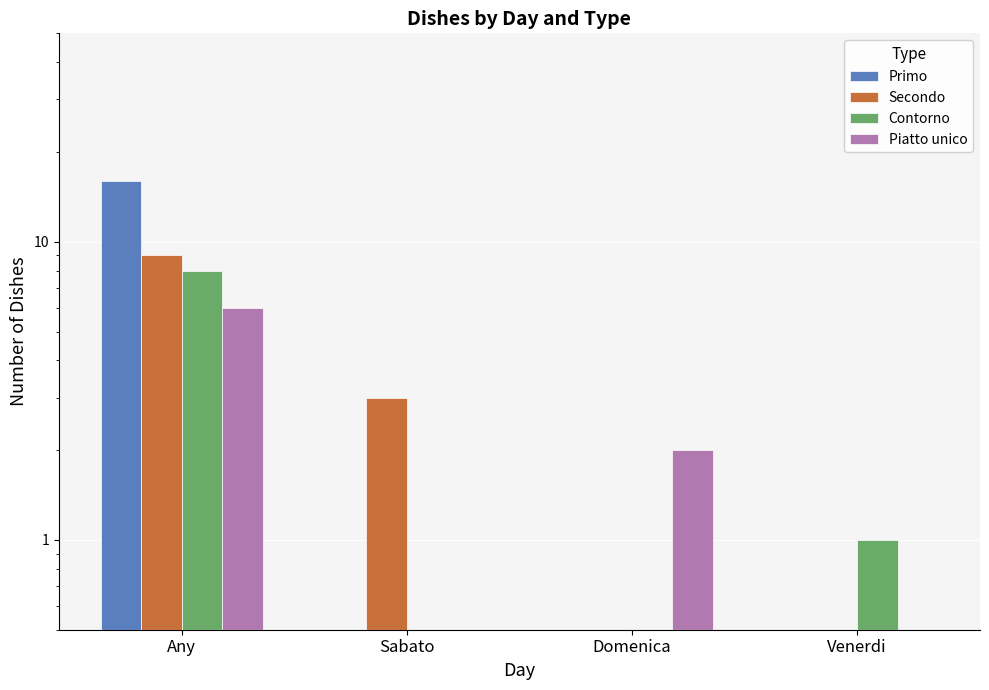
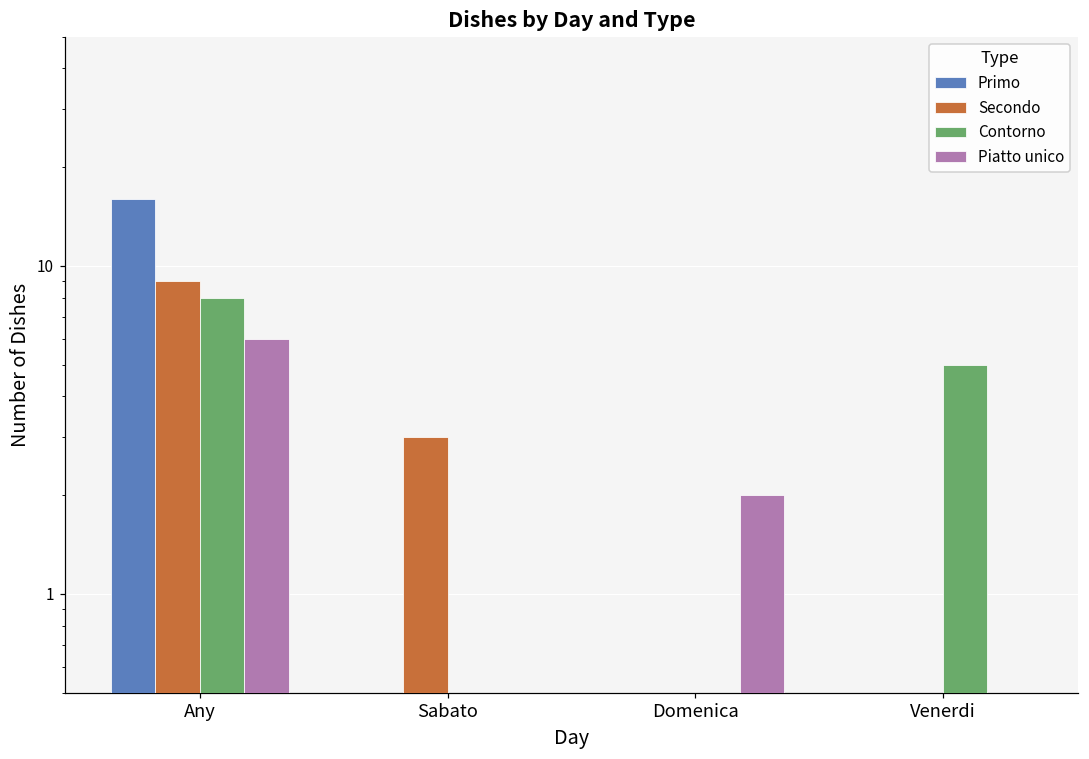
  {
    "Primo": {
      "Any": 16
    },
    "Secondo": {
      "Any": 9,
      "Sabato": 3
    },
    "Contorno": {
      "Any": 8,
-     "Venerdi": 1
+     "Venerdi": 5
    },
    "Piatto unico": {
      "Any": 6,
      "Domenica": 2
    }
  }
